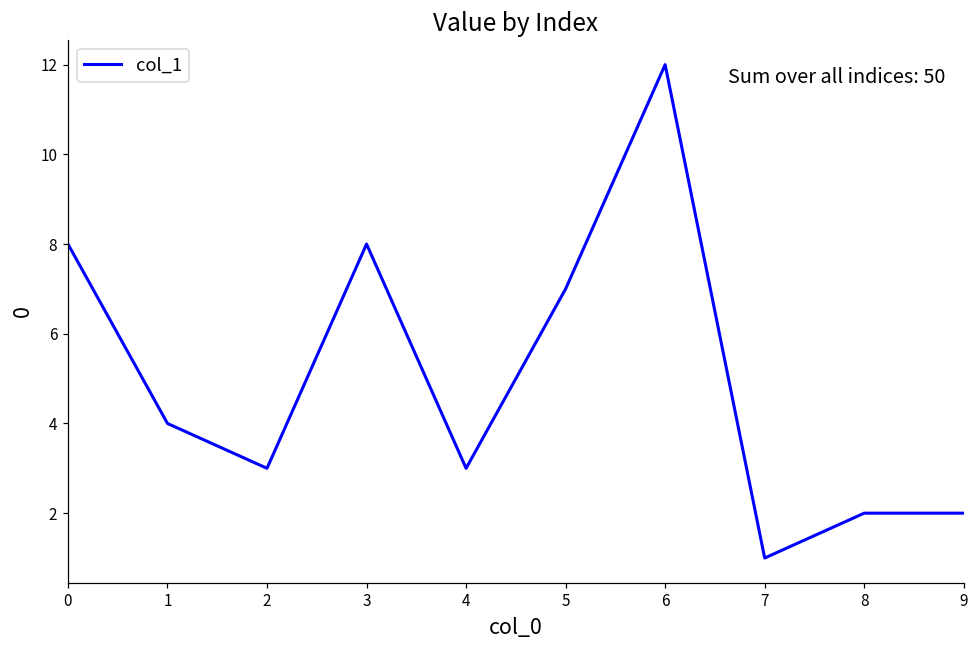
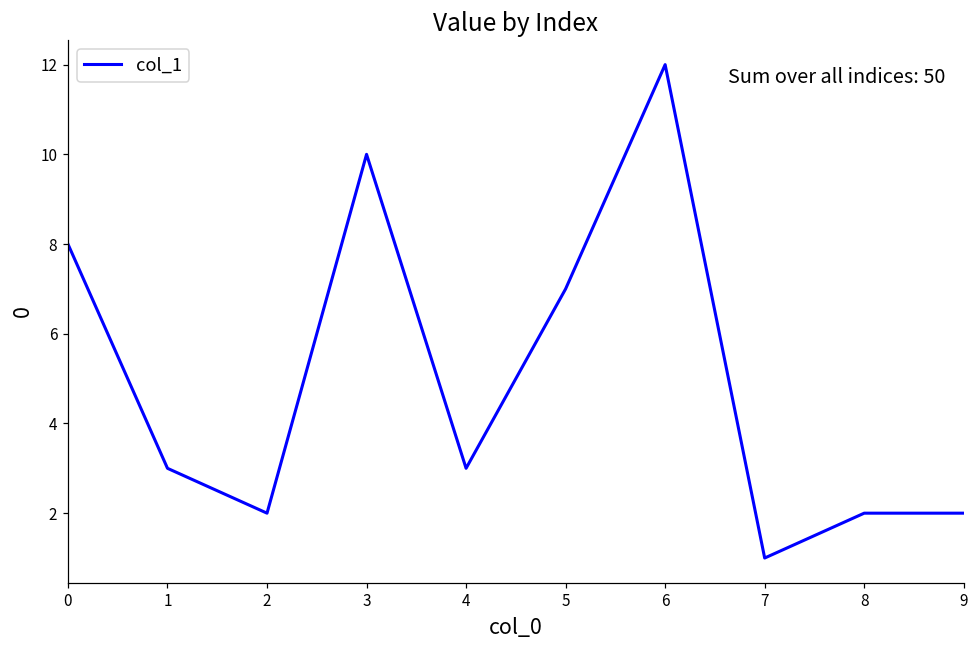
  {
    "0": 8,
-   "1": 4,
-   "2": 3,
-   "3": 8,
+   "1": 3,
+   "2": 2,
+   "3": 10,
    "4": 3,
    "5": 7,
    "6": 12,
    "7": 1,
    "8": 2,
    "9": 2
  }
